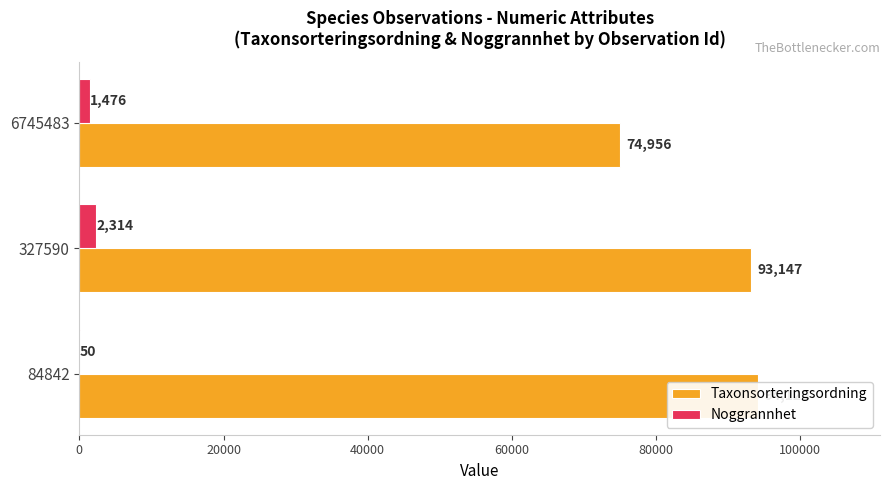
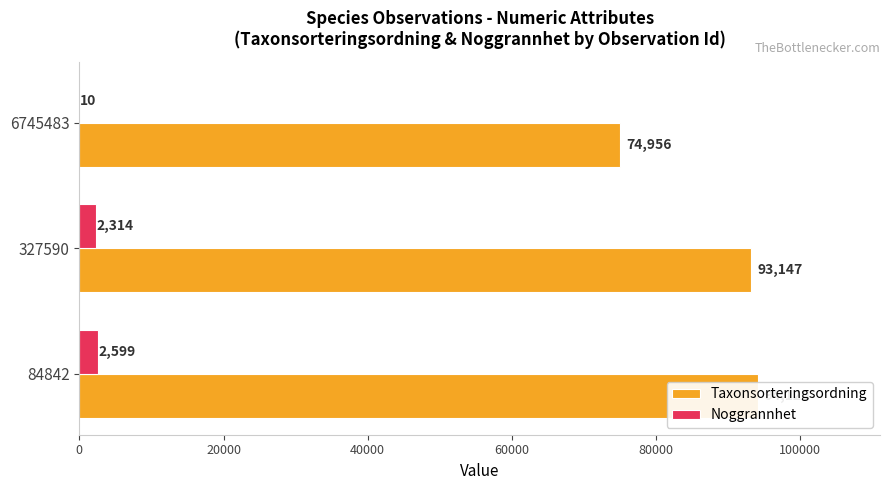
  {
    "Taxonsorteringsordning": {
      "6745483": "74,956",
      "327590": "93,147"
    },
    "Noggrannhet": {
-     "6745483": "1,476",
+     "6745483": "10",
      "327590": "2,314",
-     "84842": "50"
+     "84842": "2,599"
    }
  }
